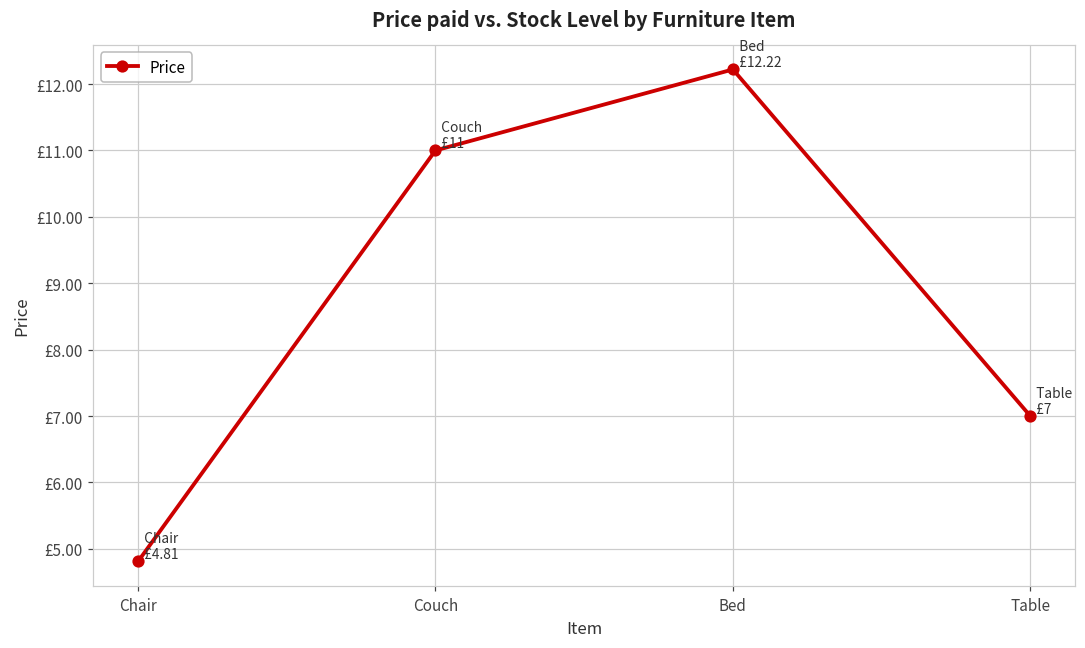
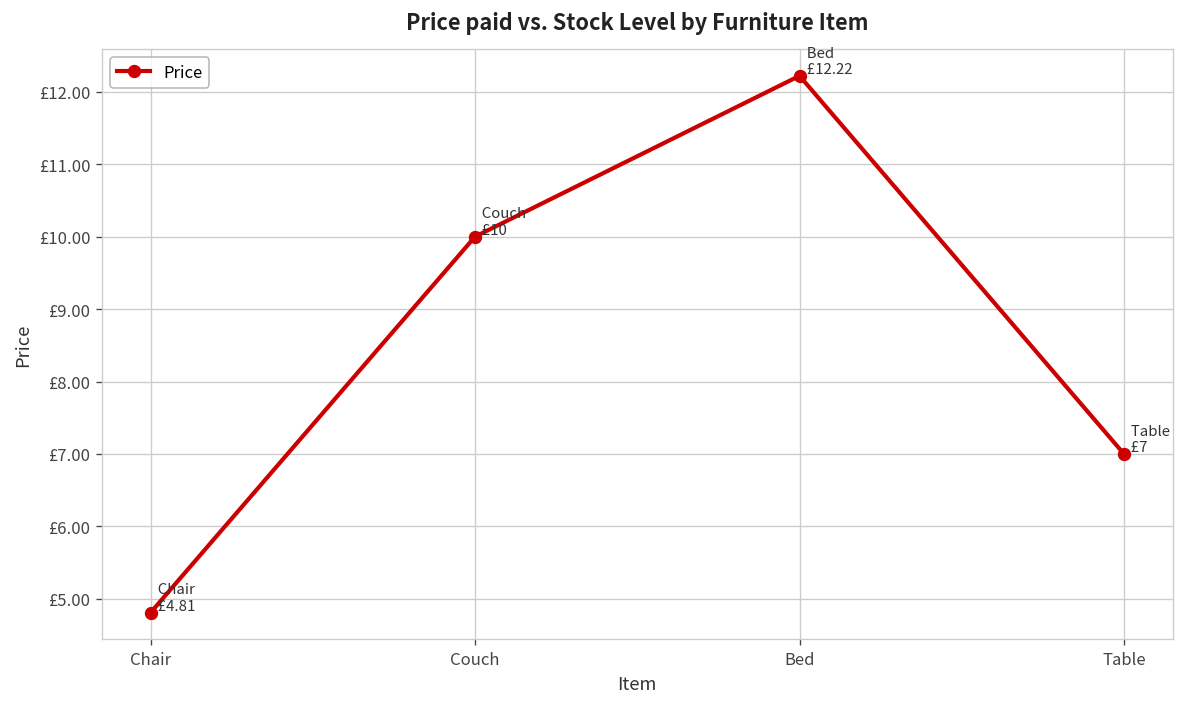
  {
    "Chair": "£4.81",
-   "Couch": "£11",
+   "Couch": "£10",
    "Bed": "£12.22",
    "Table": "£7"
  }
